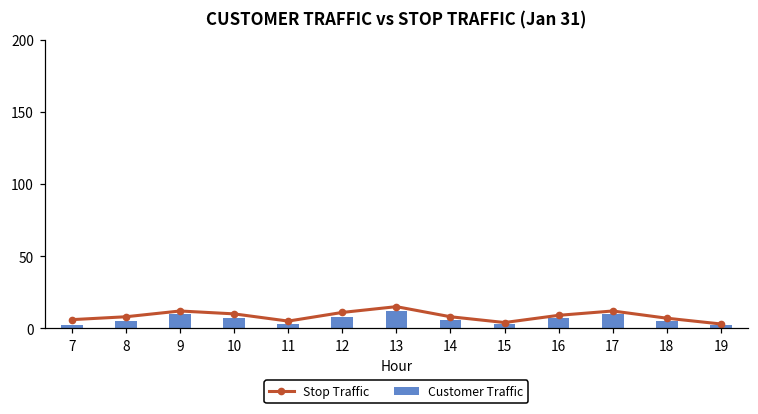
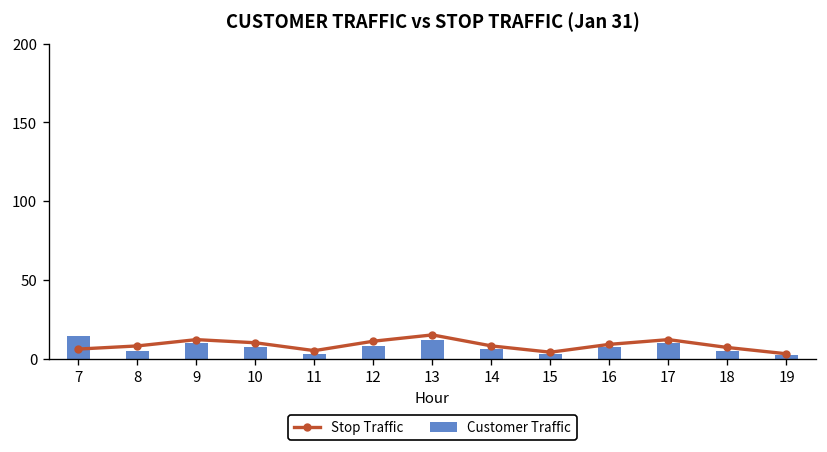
  {
    "Customer Traffic": {
-     "7": 2,
+     "7": 14,
      "8": 5,
      "9": 10,
      "10": 7,
      "11": 3,
      "12": 8,
      "13": 12,
      "14": 6,
      "15": 3,
      "16": 7,
      "17": 10,
      "18": 5,
      "19": 2
    },
    "Stop Traffic": {
      "7": 6,
      "8": 8,
      "9": 12,
      "10": 10,
      "11": 5,
      "12": 11,
      "13": 15,
      "14": 8,
      "15": 4,
      "16": 9,
      "17": 12,
      "18": 7,
      "19": 3
    }
  }
